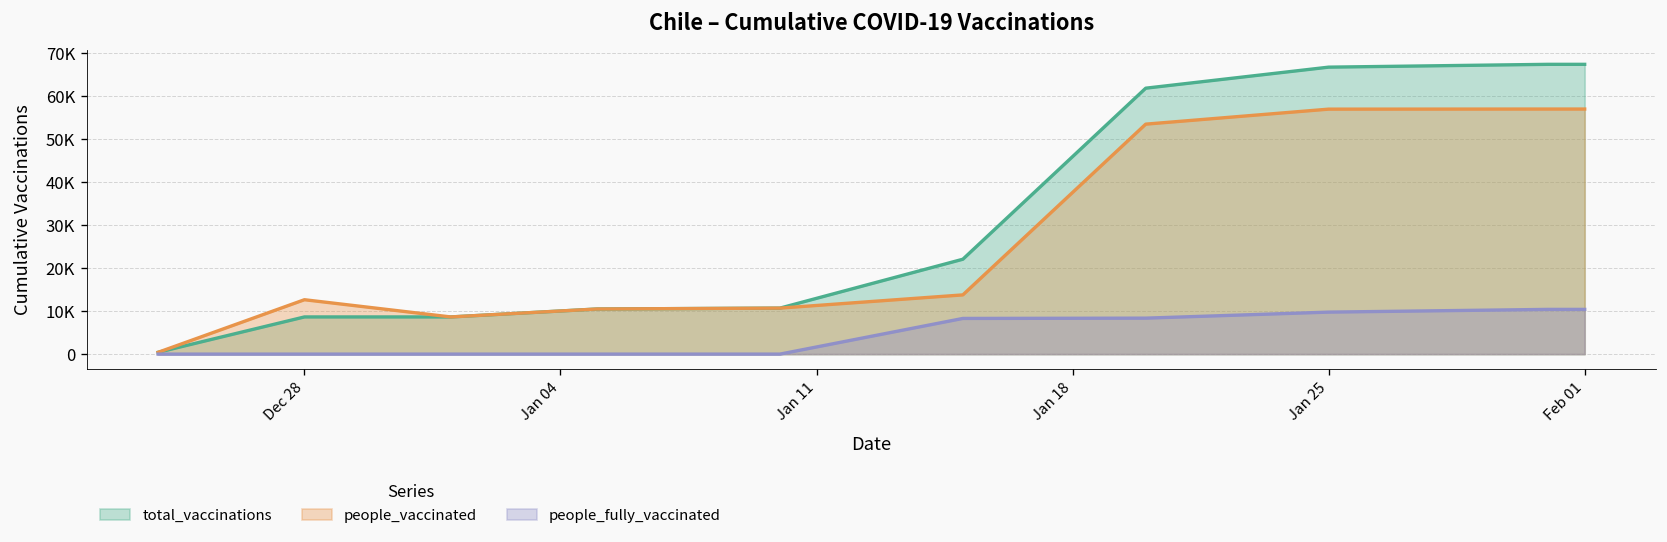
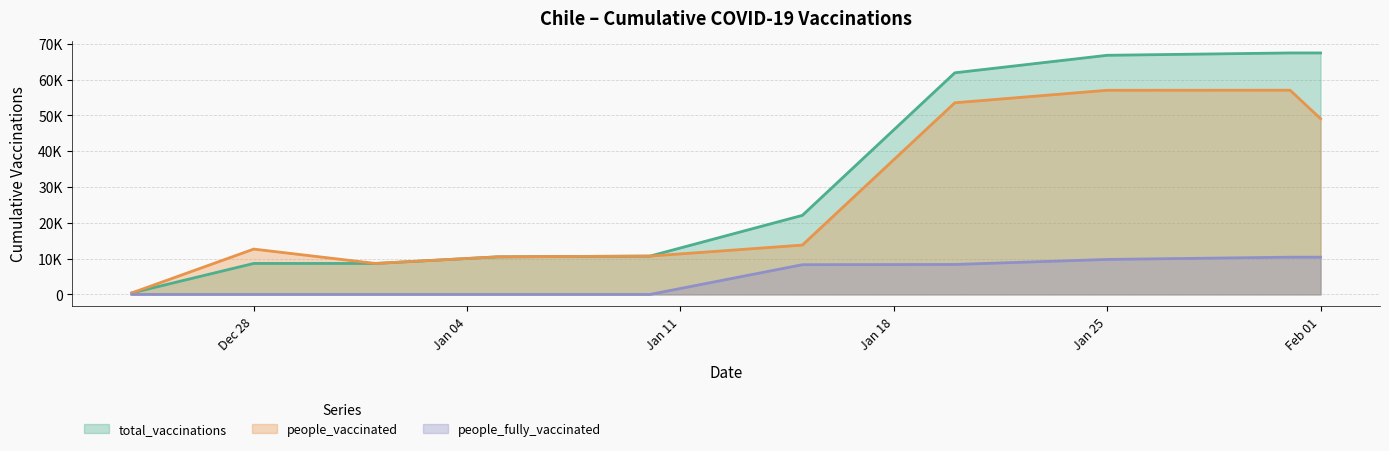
  {
    "people_vaccinated": {
      "Dec 28": 13000,
      "Jan 25": 57000,
-     "Feb 01": 57000
+     "Feb 01": 49000
    }
  }
